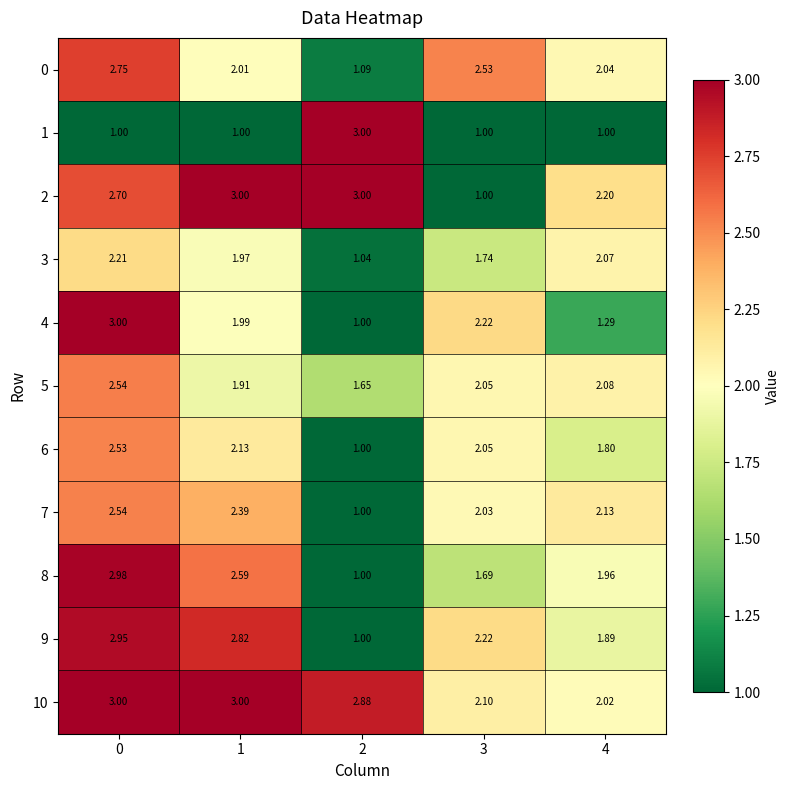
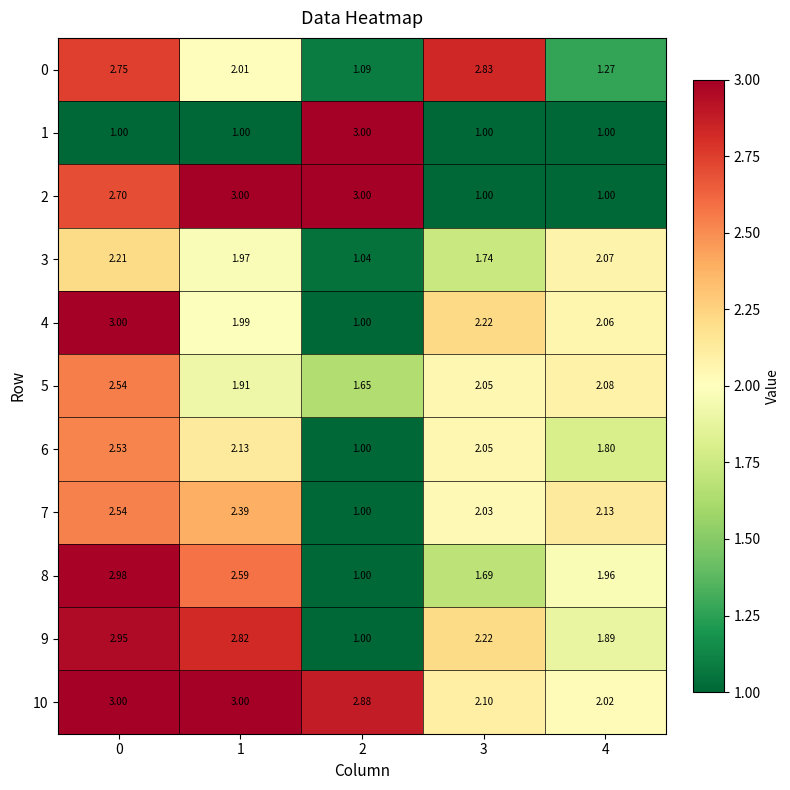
  {
    "0": {
      "0": 2.75,
      "1": 2.01,
      "2": 1.09,
-     "3": 2.53,
-     "4": 2.04
+     "3": 2.83,
+     "4": 1.27
    },
    "1": {
      "0": 1.00,
      "1": 1.00,
      "2": 3.00,
      "3": 1.00,
      "4": 1.00
    },
    "2": {
      "0": 2.70,
      "1": 3.00,
      "2": 3.00,
      "3": 1.00,
-     "4": 2.20
+     "4": 1.00
    },
    "3": {
      "0": 2.21,
      "1": 1.97,
      "2": 1.04,
      "3": 1.74,
      "4": 2.07
    },
    "4": {
      "0": 3.00,
      "1": 1.99,
      "2": 1.00,
      "3": 2.22,
-     "4": 1.29
+     "4": 2.06
    },
    "5": {
      "0": 2.54,
      "1": 1.91,
      "2": 1.65,
      "3": 2.05,
      "4": 2.08
    },
    "6": {
      "0": 2.53,
      "1": 2.13,
      "2": 1.00,
      "3": 2.05,
      "4": 1.80
    },
    "7": {
      "0": 2.54,
      "1": 2.39,
      "2": 1.00,
      "3": 2.03,
      "4": 2.13
    },
    "8": {
      "0": 2.98,
      "1": 2.59,
      "2": 1.00,
      "3": 1.69,
      "4": 1.96
    },
    "9": {
      "0": 2.95,
      "1": 2.82,
      "2": 1.00,
      "3": 2.22,
      "4": 1.89
    },
    "10": {
      "0": 3.00,
      "1": 3.00,
      "2": 2.88,
      "3": 2.10,
      "4": 2.02
    }
  }
